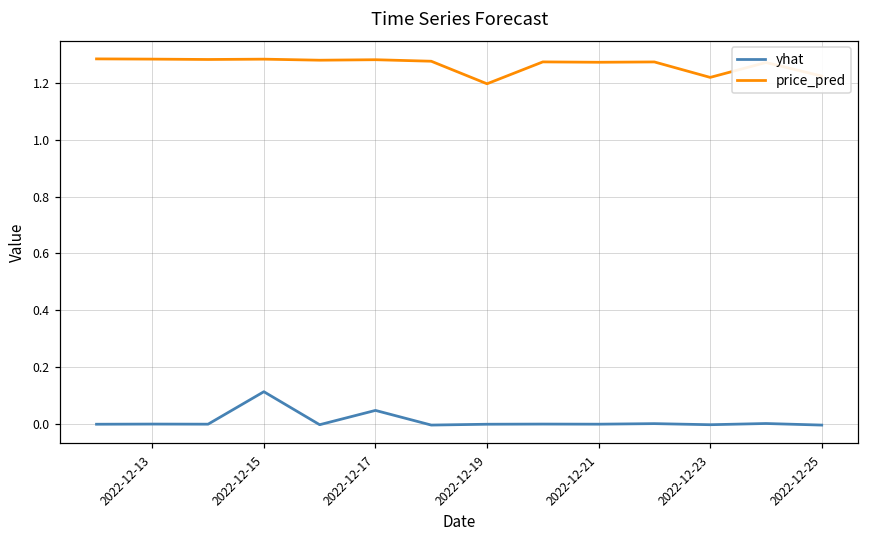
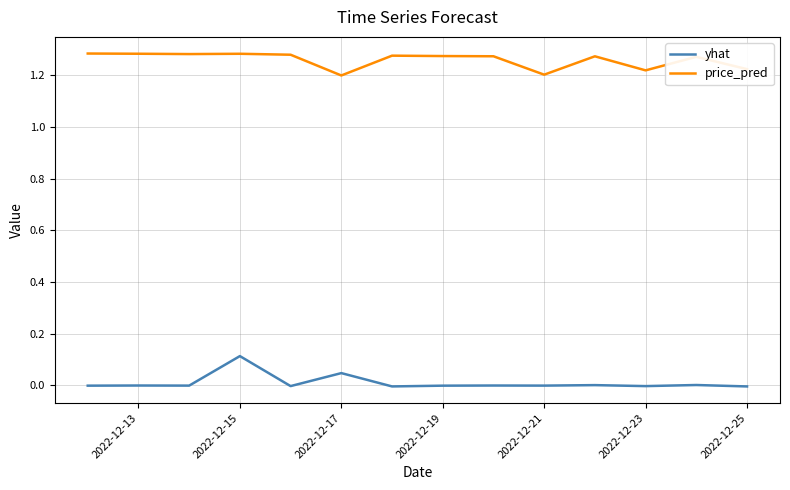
  {
    "yhat": {
      "2022-12-13": 0.00,
      "2022-12-15": 0.11,
      "2022-12-17": 0.05,
      "2022-12-19": 0.00,
      "2022-12-21": 0.00,
      "2022-12-23": 0.00,
      "2022-12-25": 0.00
    },
    "price_pred": {
      "2022-12-13": 1.28,
      "2022-12-15": 1.28,
-     "2022-12-17": 1.28,
-     "2022-12-19": 1.20,
-     "2022-12-21": 1.27,
+     "2022-12-17": 1.20,
+     "2022-12-19": 1.27,
+     "2022-12-21": 1.20,
      "2022-12-23": 1.22
    }
  }
